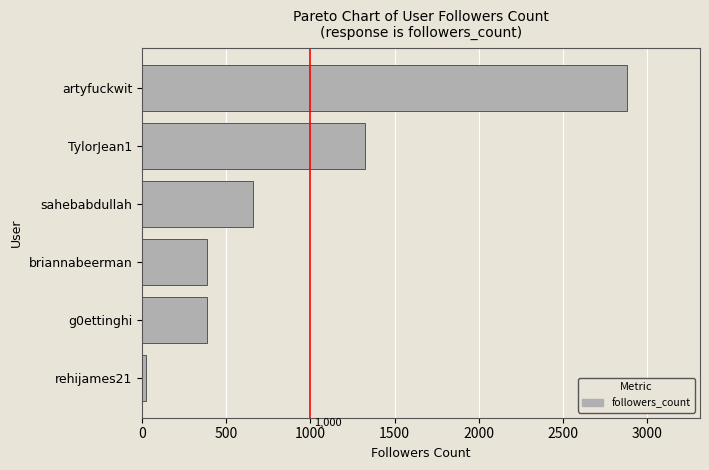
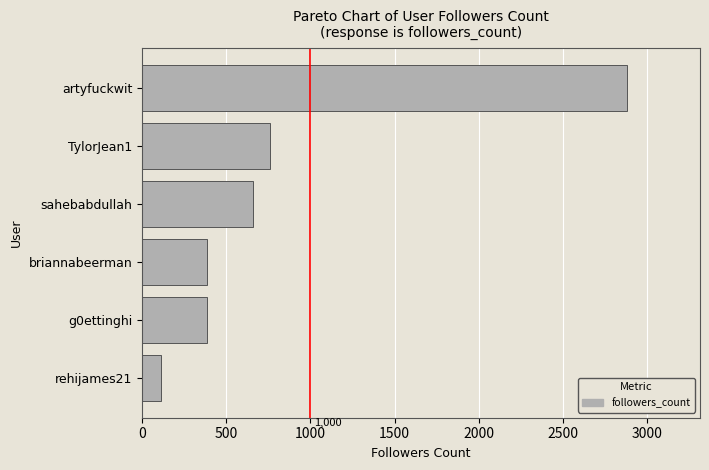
  {
    "artyfuckwit": 2880,
-   "TylorJean1": 1320,
+   "TylorJean1": 760,
    "sahebabdullah": 660,
    "briannabeerman": 390,
    "g0ettinghi": 390,
-   "rehijames21": 30
+   "rehijames21": 110
  }
